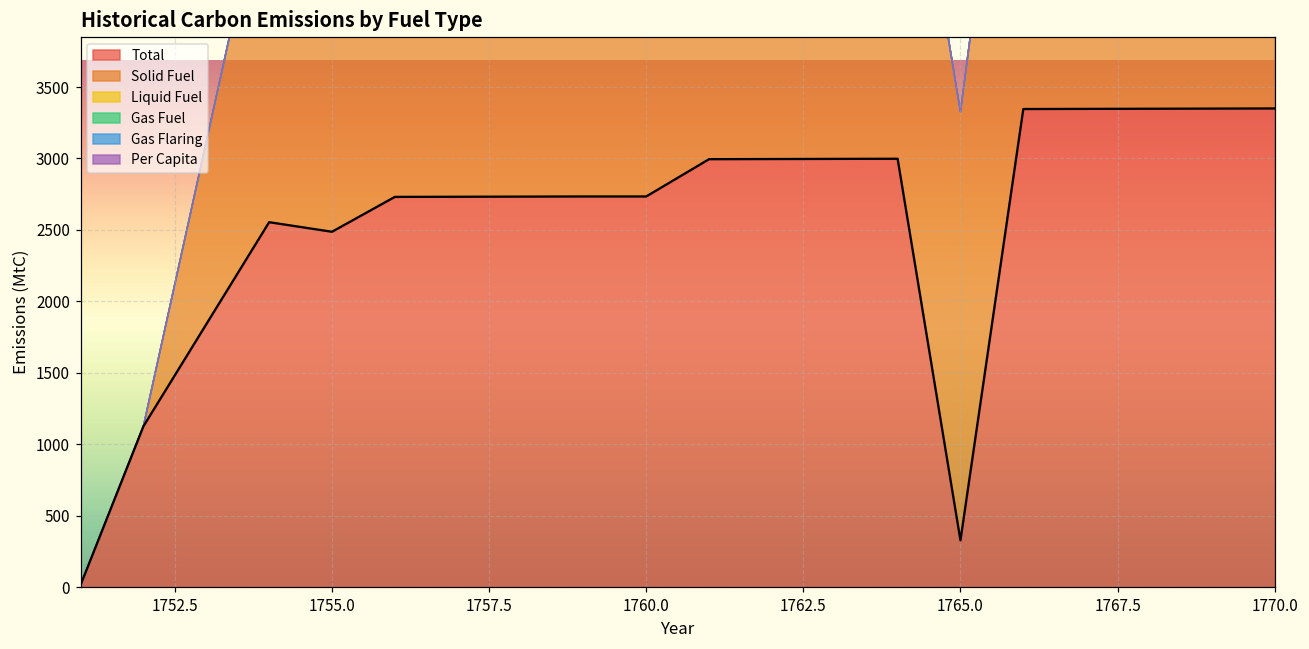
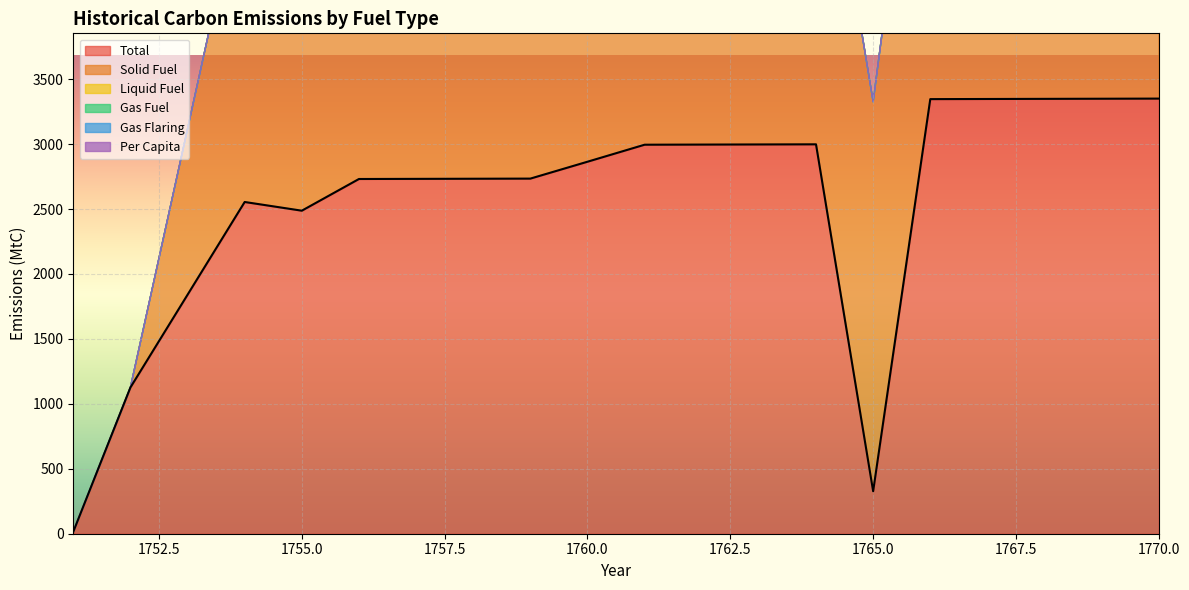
  {
    "Total": {
      "1755.0": 2490,
-     "1760.0": 2730,
+     "1760.0": 2860,
      "1765.0": 330,
      "1770.0": 3350
    }
  }
